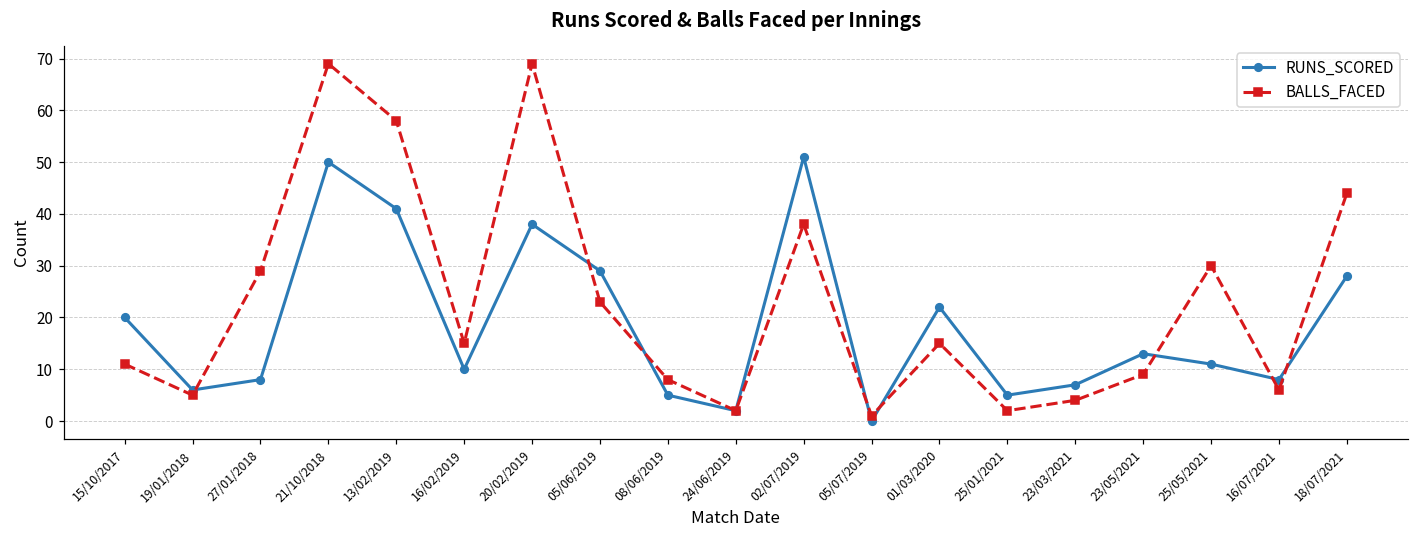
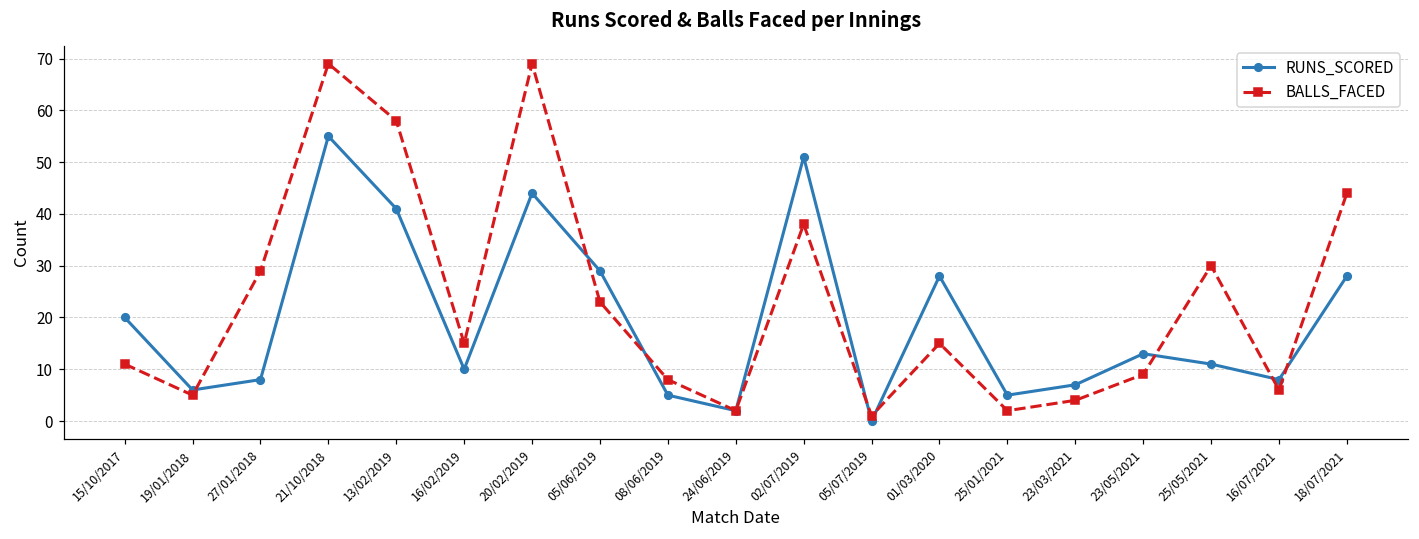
  {
    "RUNS_SCORED": {
      "15/10/2017": 20,
      "19/01/2018": 6,
      "27/01/2018": 8,
-     "21/10/2018": 50,
+     "21/10/2018": 55,
      "13/02/2019": 41,
      "16/02/2019": 10,
-     "20/02/2019": 38,
+     "20/02/2019": 44,
      "05/06/2019": 29,
      "08/06/2019": 5,
      "02/07/2019": 51,
      "05/07/2019": 0,
-     "01/03/2020": 22,
+     "01/03/2020": 28,
      "25/01/2021": 5,
      "23/03/2021": 7,
      "23/05/2021": 13,
      "25/05/2021": 11,
      "16/07/2021": 8,
      "18/07/2021": 28
    },
    "BALLS_FACED": {
      "15/10/2017": 11,
      "19/01/2018": 5,
      "27/01/2018": 29,
      "21/10/2018": 69,
      "13/02/2019": 58,
      "16/02/2019": 15,
      "20/02/2019": 69,
      "05/06/2019": 23,
      "08/06/2019": 8,
      "02/07/2019": 38,
      "05/07/2019": 1,
      "01/03/2020": 15,
      "25/01/2021": 2,
      "23/03/2021": 4,
      "23/05/2021": 9,
      "25/05/2021": 30,
      "16/07/2021": 6,
      "18/07/2021": 44
    }
  }
